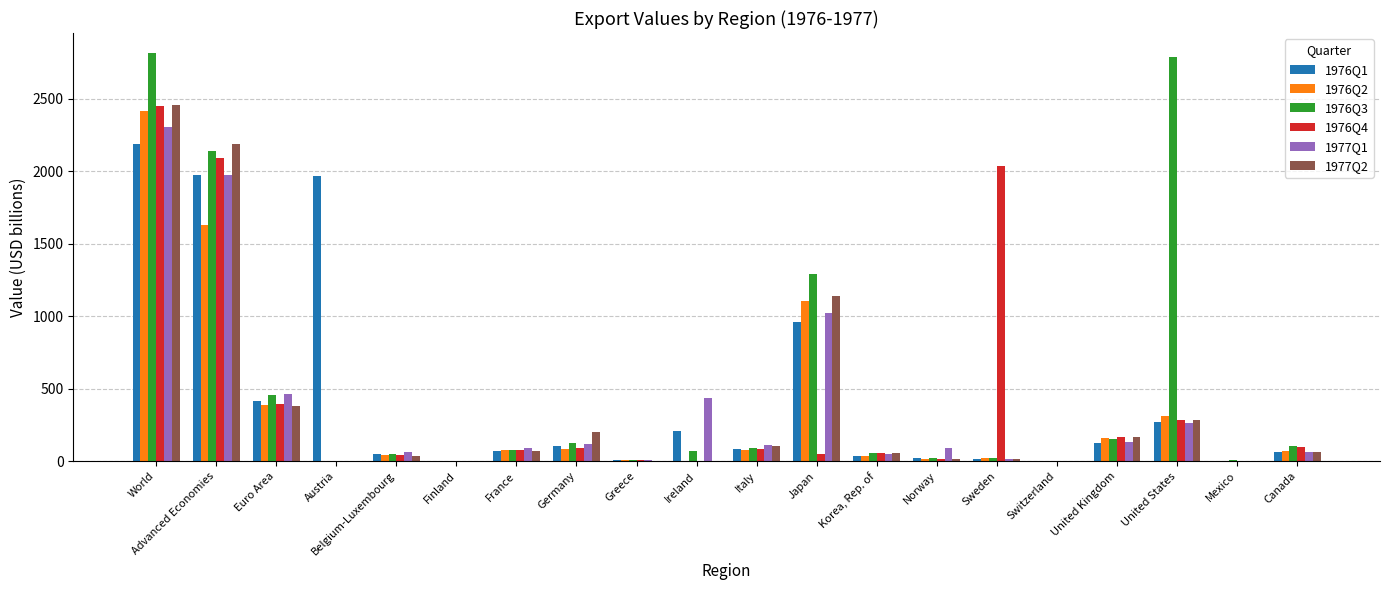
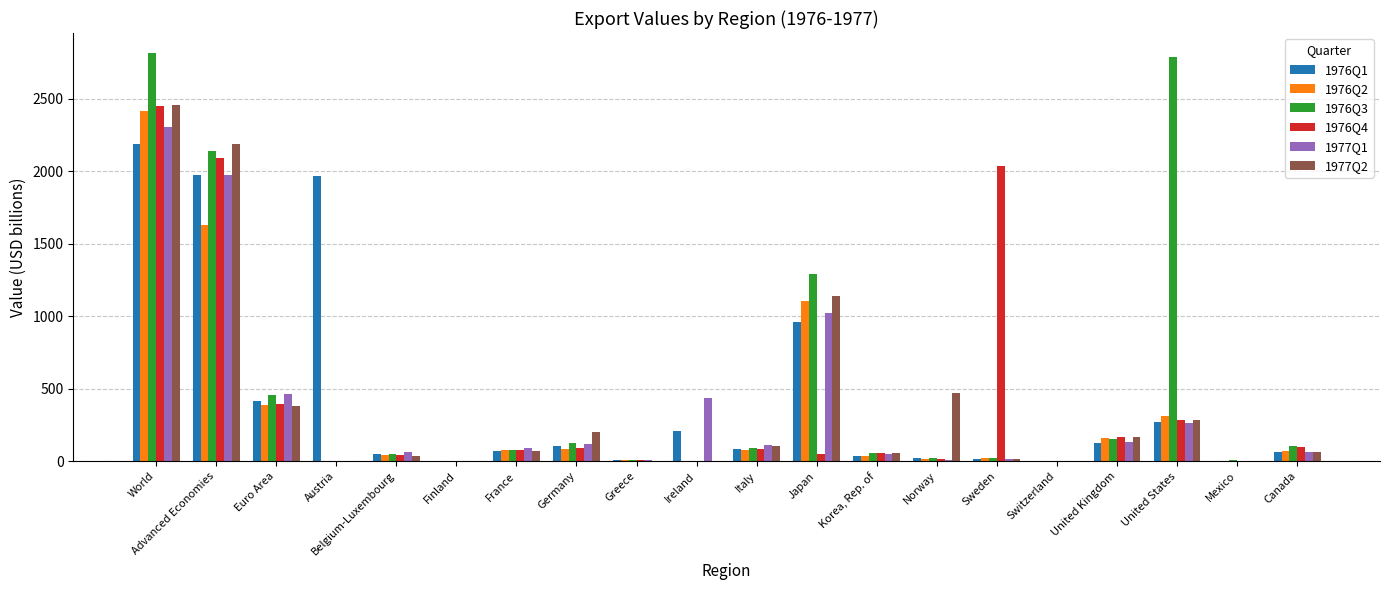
  {
    "1976Q1": {
      "World": 2190,
      "Advanced Economies": 1970,
      "Euro Area": 410,
      "Austria": 1970,
      "Belgium-Luxembourg": 50,
      "France": 70,
      "Germany": 110,
      "Ireland": 210,
      "Italy": 80,
      "Japan": 960,
      "Korea, Rep. of": 40,
      "Norway": 20,
      "Sweden": 20,
      "United Kingdom": 130,
      "United States": 270,
      "Canada": 60
    },
    "1976Q2": {
      "World": 2410,
      "Advanced Economies": 1630,
      "Euro Area": 380,
      "Belgium-Luxembourg": 50,
      "France": 80,
      "Germany": 90,
      "Italy": 80,
      "Japan": 1100,
      "Korea, Rep. of": 40,
      "Sweden": 20,
      "United Kingdom": 160,
      "United States": 310,
      "Canada": 70
    },
    "1976Q3": {
      "World": 2810,
      "Advanced Economies": 2140,
      "Euro Area": 460,
      "Belgium-Luxembourg": 50,
      "France": 80,
      "Germany": 130,
-     "Ireland": 70,
+     "Ireland": 0,
      "Italy": 90,
      "Japan": 1290,
      "Korea, Rep. of": 60,
      "Norway": 20,
      "Sweden": 20,
      "United Kingdom": 150,
      "United States": 2790,
      "Canada": 100
    },
    "1976Q4": {
      "World": 2450,
      "Advanced Economies": 2090,
      "Euro Area": 390,
      "Belgium-Luxembourg": 50,
      "France": 80,
      "Germany": 90,
      "Italy": 90,
      "Japan": 50,
      "Korea, Rep. of": 60,
      "Sweden": 2040,
      "United Kingdom": 170,
      "United States": 280,
      "Canada": 100
    },
    "1977Q1": {
      "World": 2310,
      "Advanced Economies": 1970,
      "Euro Area": 460,
      "Belgium-Luxembourg": 70,
      "France": 90,
      "Germany": 120,
      "Ireland": 440,
      "Italy": 110,
      "Japan": 1020,
      "Korea, Rep. of": 50,
-     "Norway": 90,
+     "Norway": 10,
      "United Kingdom": 140,
      "United States": 260,
      "Canada": 60
    },
    "1977Q2": {
      "World": 2450,
      "Advanced Economies": 2190,
      "Euro Area": 380,
      "Belgium-Luxembourg": 30,
      "France": 70,
      "Germany": 200,
      "Italy": 100,
      "Japan": 1140,
      "Korea, Rep. of": 60,
-     "Norway": 20,
+     "Norway": 470,
      "Sweden": 20,
      "United Kingdom": 170,
      "United States": 280,
      "Canada": 60
    }
  }
